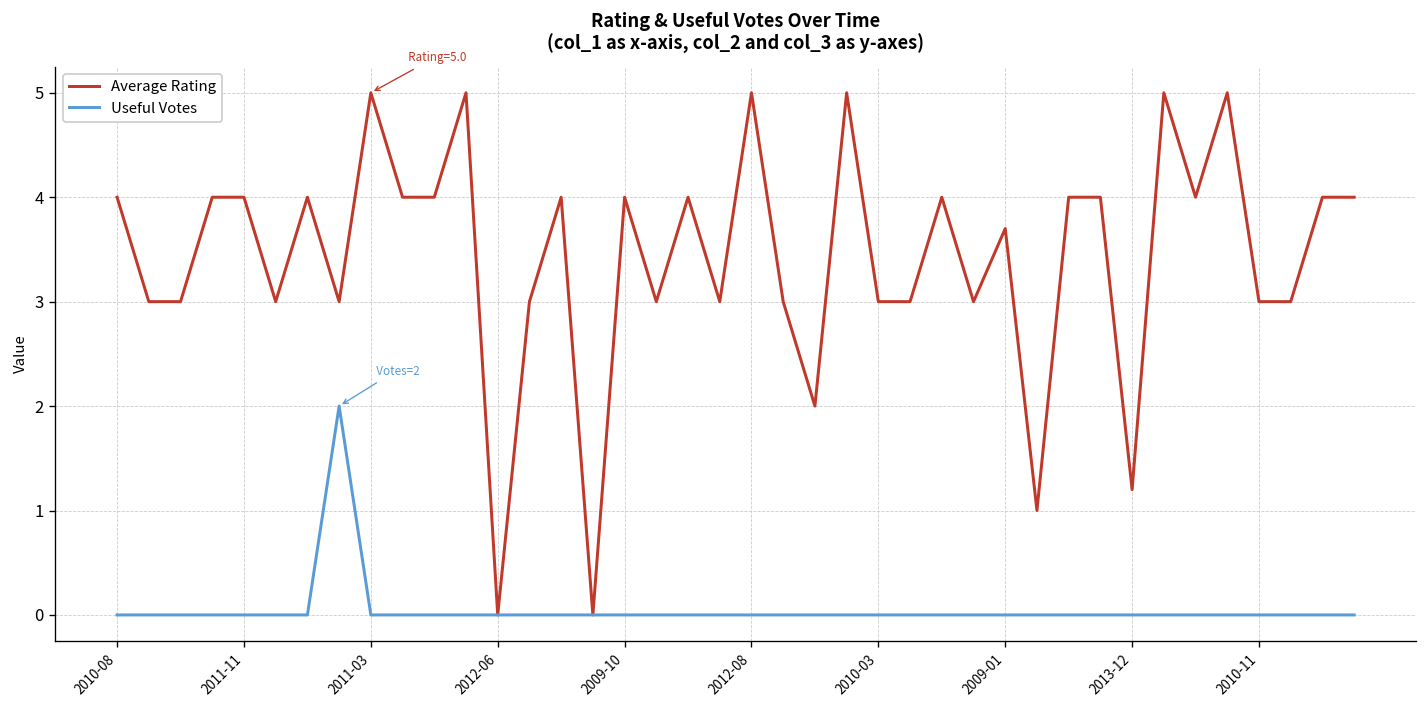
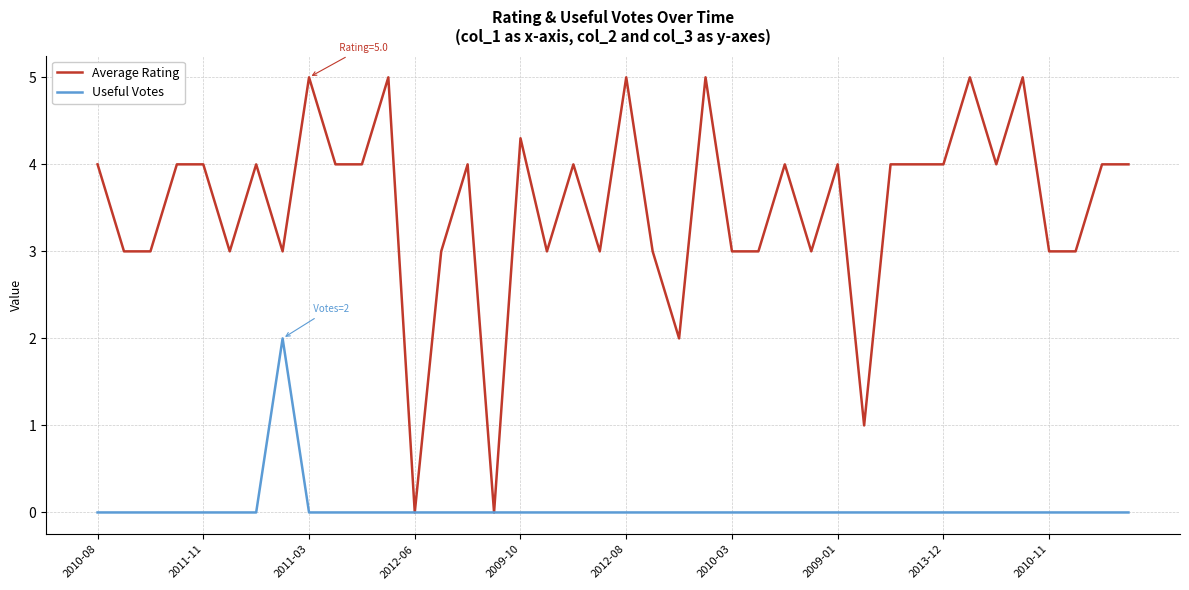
  {
    "Average Rating": {
      "2011-03": 5.0,
-     "2009-10": 4.0,
+     "2009-10": 4.3,
      "2012-08": 5.0,
-     "2009-01": 3.7,
-     "2013-12": 1.2
+     "2009-01": 4.0,
+     "2013-12": 4.0
    },
    "Useful Votes": {
      "2011-03": 0.0,
      "2009-10": 0.0,
      "2012-08": 0.0,
      "2009-01": 0.0,
      "2013-12": 0.0
    }
  }
